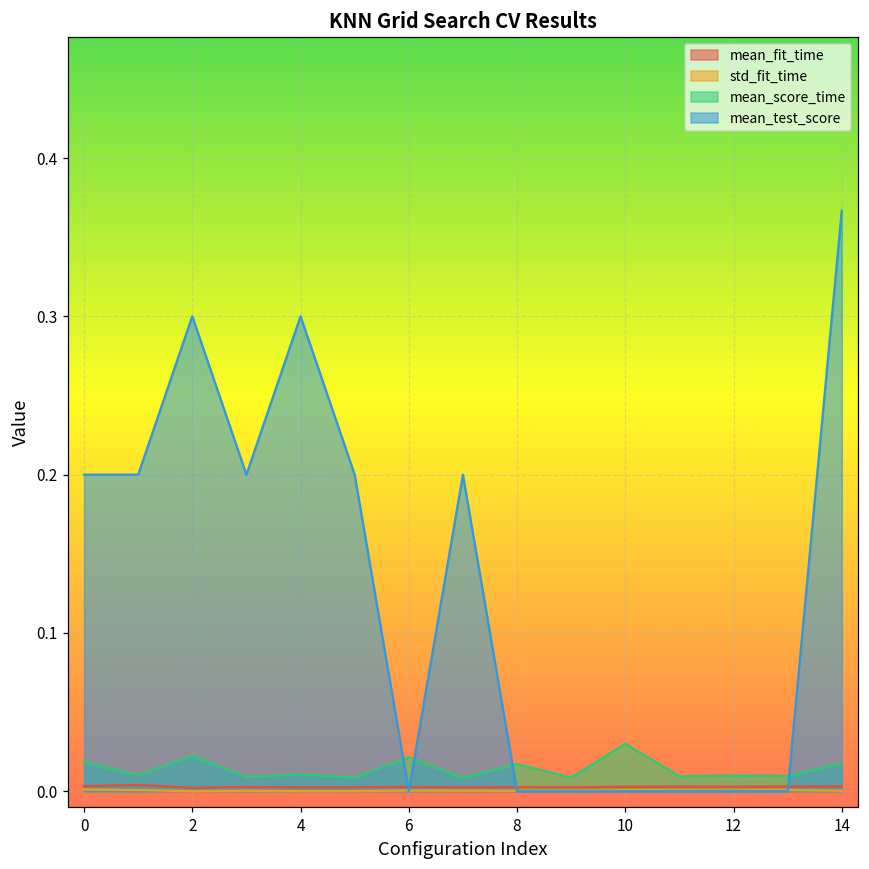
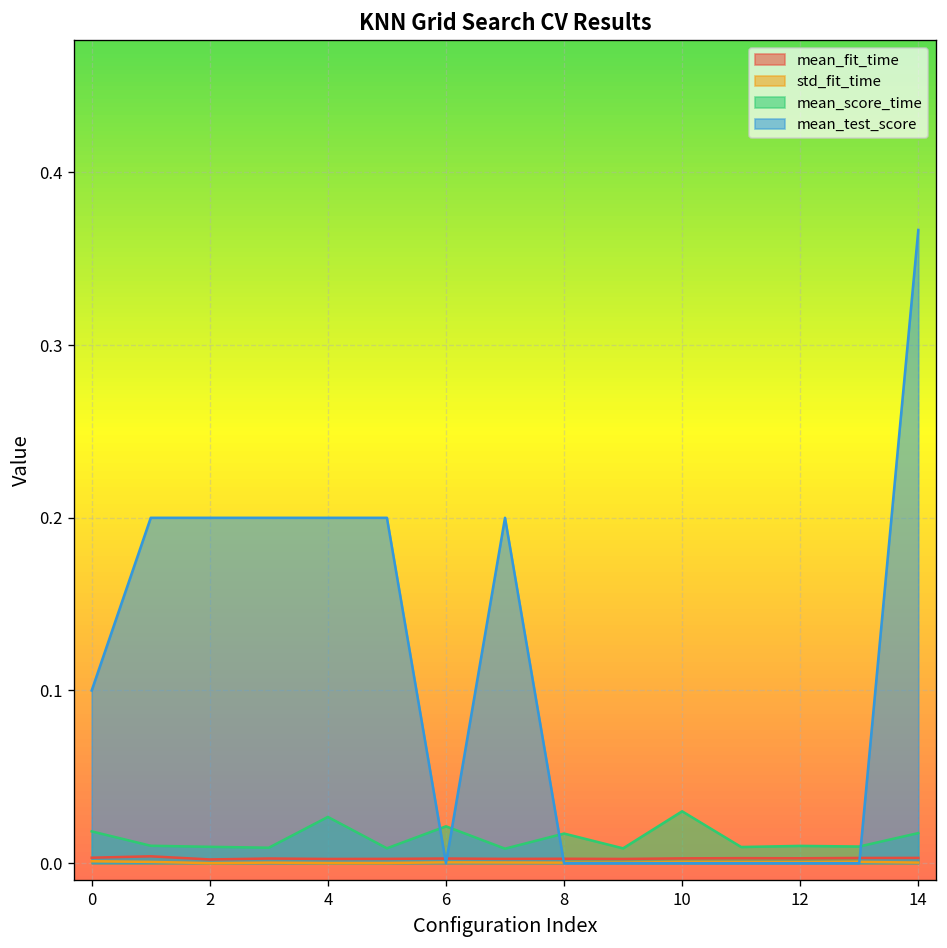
  {
    "mean_fit_time": {
      "0": 0.003,
      "2": 0.002,
      "4": 0.002,
      "6": 0.003,
      "8": 0.003,
      "10": 0.003,
      "12": 0.003,
      "14": 0.003
    },
    "std_fit_time": {
      "0": 0.001,
      "2": 0.000,
      "4": 0.000,
      "14": 0.000
    },
    "mean_score_time": {
      "0": 0.018,
-     "2": 0.022,
-     "4": 0.011,
+     "2": 0.009,
+     "4": 0.027,
      "6": 0.021,
      "8": 0.017,
      "10": 0.030,
      "12": 0.010,
      "14": 0.017
    },
    "mean_test_score": {
-     "0": 0.2,
-     "2": 0.3,
-     "4": 0.3,
+     "0": 0.1,
+     "2": 0.2,
+     "4": 0.2,
      "14": 0.367
    }
  }
